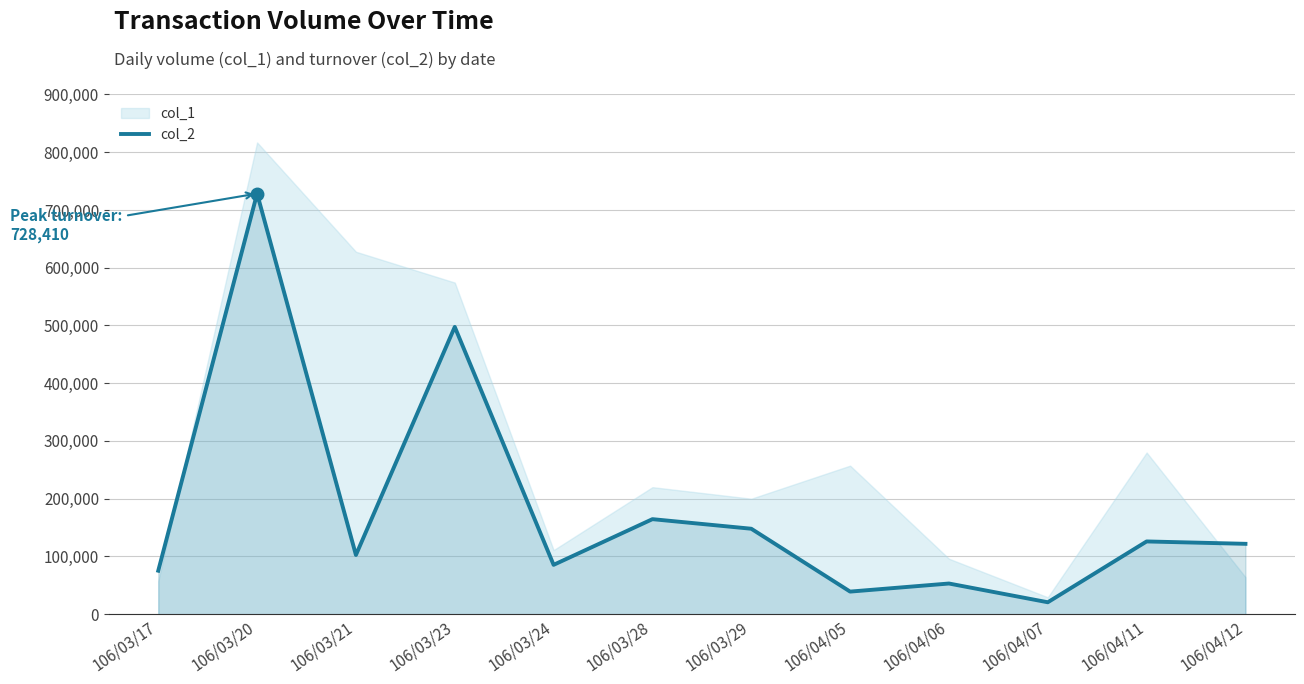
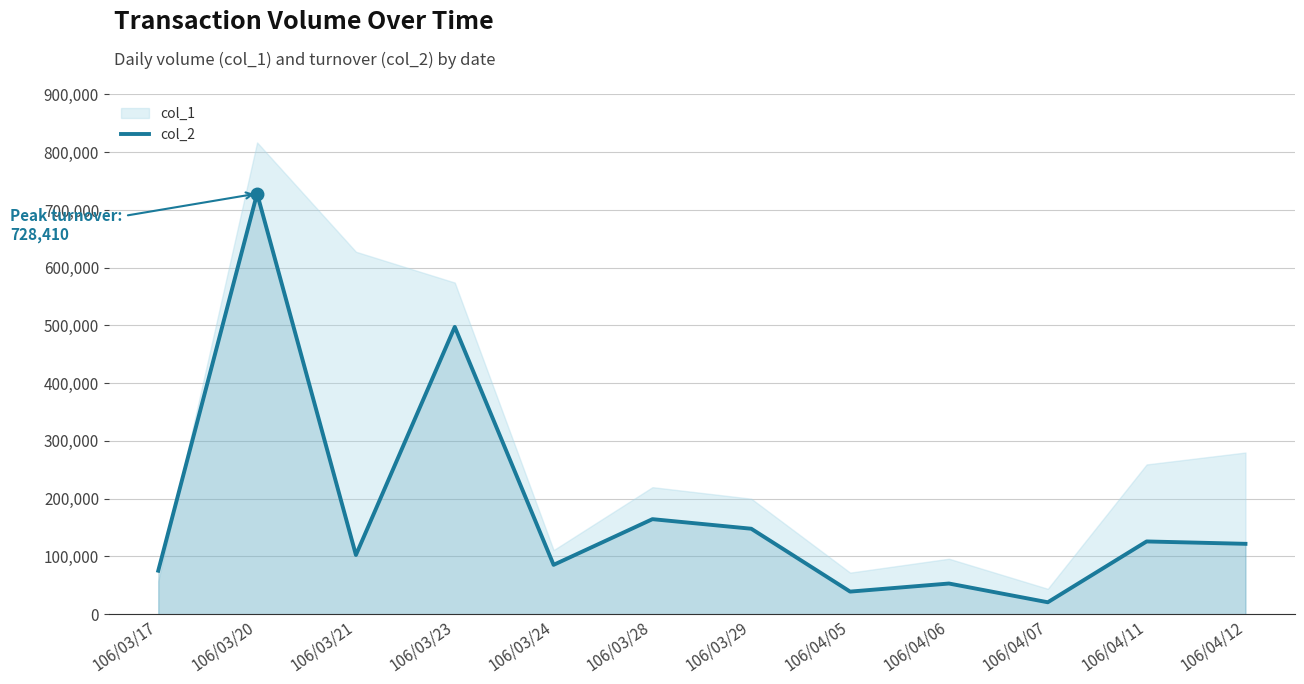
  {
    "col_1": {
      "106/03/17": "60,000",
      "106/03/20": "820,000",
      "106/03/21": "630,000",
      "106/03/23": "570,000",
      "106/03/24": "110,000",
      "106/03/28": "220,000",
      "106/03/29": "200,000",
-     "106/04/05": "260,000",
+     "106/04/05": "70,000",
      "106/04/06": "100,000",
-     "106/04/07": "30,000",
-     "106/04/11": "280,000",
-     "106/04/12": "60,000"
+     "106/04/07": "40,000",
+     "106/04/11": "260,000",
+     "106/04/12": "280,000"
    }
  }
